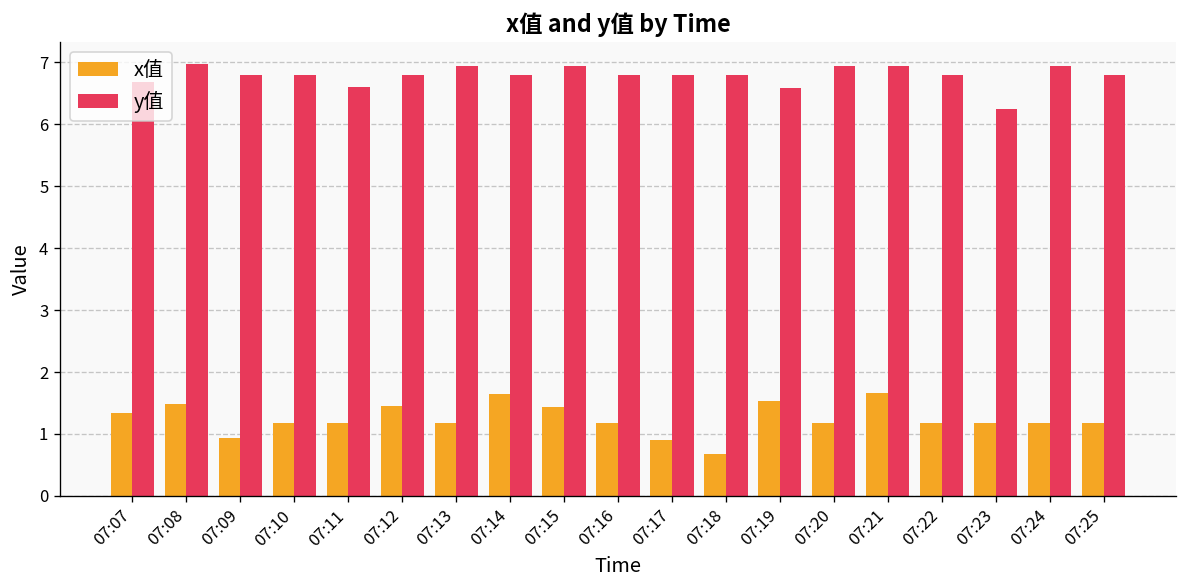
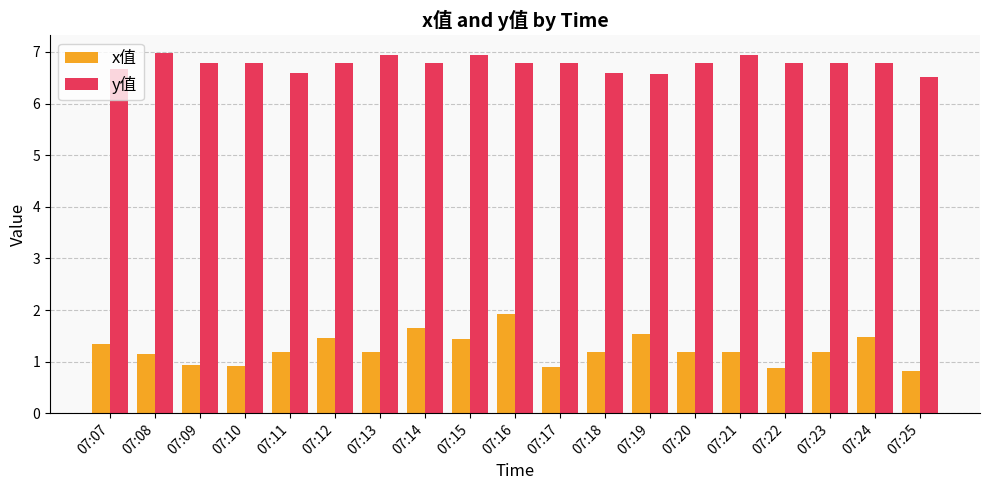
  {
    "x值": {
      "07:07": 1.3,
-     "07:08": 1.5,
+     "07:08": 1.1,
      "07:09": 0.9,
-     "07:10": 1.2,
+     "07:10": 0.9,
      "07:11": 1.2,
      "07:12": 1.5,
      "07:13": 1.2,
      "07:14": 1.6,
      "07:15": 1.4,
-     "07:16": 1.2,
+     "07:16": 1.9,
      "07:17": 0.9,
-     "07:18": 0.7,
+     "07:18": 1.2,
      "07:19": 1.5,
      "07:20": 1.2,
-     "07:21": 1.7,
-     "07:22": 1.2,
+     "07:21": 1.2,
+     "07:22": 0.9,
      "07:23": 1.2,
-     "07:24": 1.2,
-     "07:25": 1.2
+     "07:24": 1.5,
+     "07:25": 0.8
    },
    "y值": {
      "07:08": 7.0,
      "07:09": 6.8,
      "07:10": 6.8,
      "07:11": 6.6,
      "07:12": 6.8,
      "07:13": 6.9,
      "07:14": 6.8,
      "07:15": 6.9,
      "07:16": 6.8,
      "07:17": 6.8,
-     "07:18": 6.8,
+     "07:18": 6.6,
      "07:19": 6.6,
-     "07:20": 6.9,
+     "07:20": 6.8,
      "07:21": 6.9,
      "07:22": 6.8,
-     "07:23": 6.2,
-     "07:24": 6.9,
-     "07:25": 6.8
+     "07:23": 6.8,
+     "07:24": 6.8,
+     "07:25": 6.5
    }
  }
